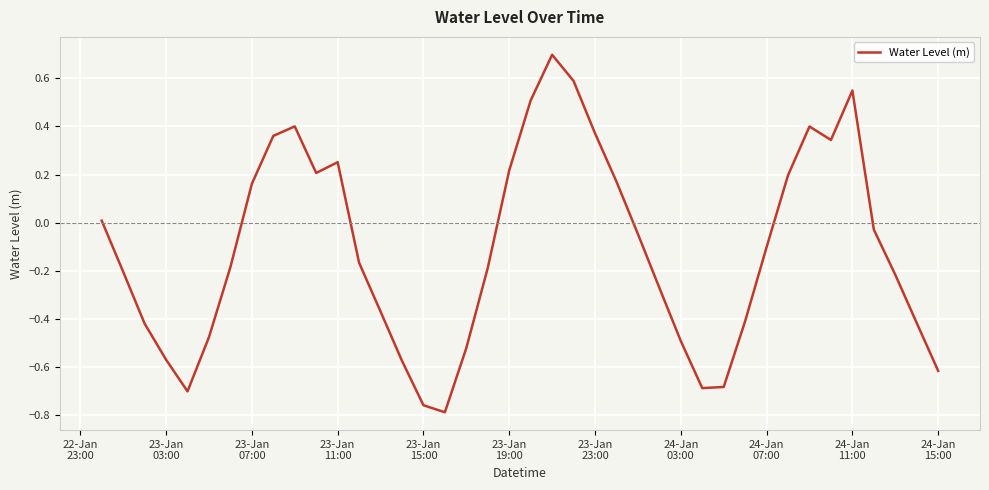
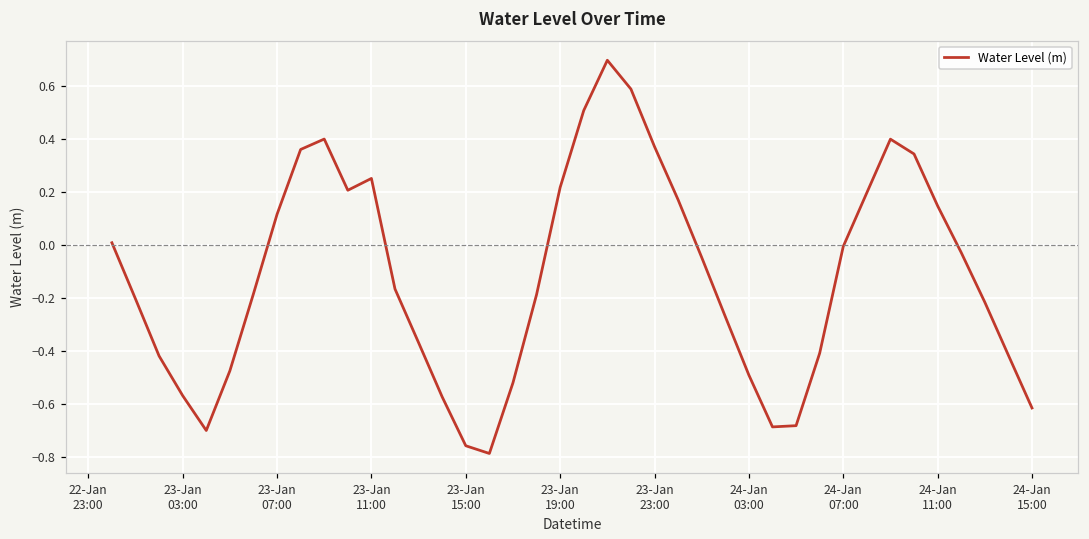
  {
    "23-Jan 03:00": -0.57,
-   "23-Jan 07:00": 0.16,
+   "23-Jan 07:00": 0.12,
    "23-Jan 11:00": 0.25,
    "23-Jan 15:00": -0.76,
    "23-Jan 19:00": 0.22,
    "23-Jan 23:00": 0.37,
    "24-Jan 03:00": -0.49,
-   "24-Jan 07:00": -0.10,
-   "24-Jan 11:00": 0.55,
+   "24-Jan 07:00": -0.01,
+   "24-Jan 11:00": 0.15,
    "24-Jan 15:00": -0.62
  }
